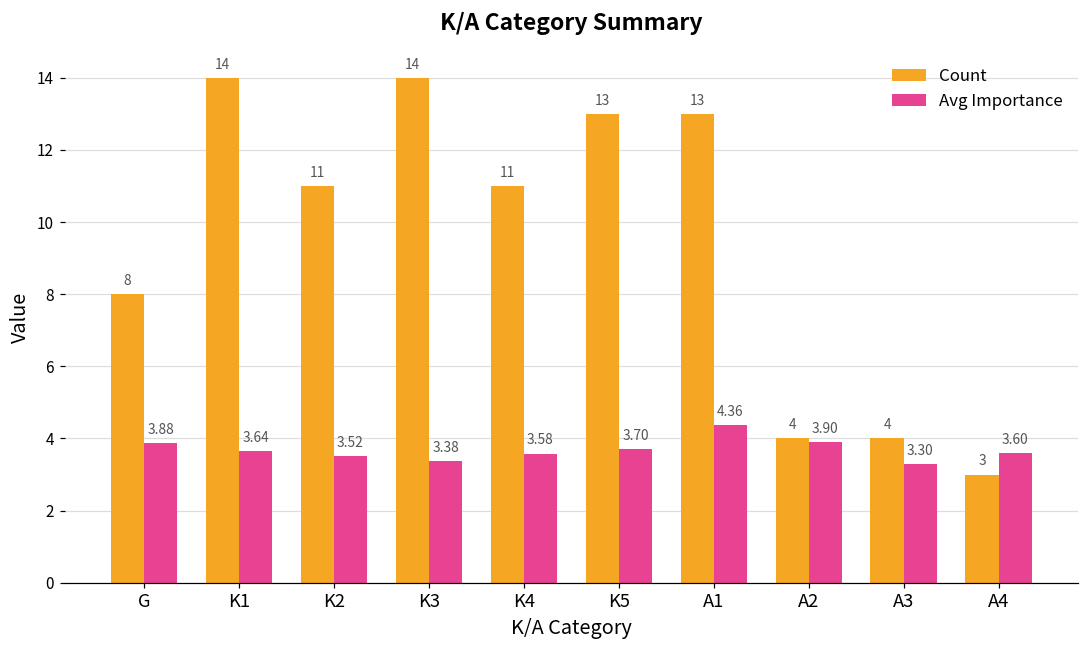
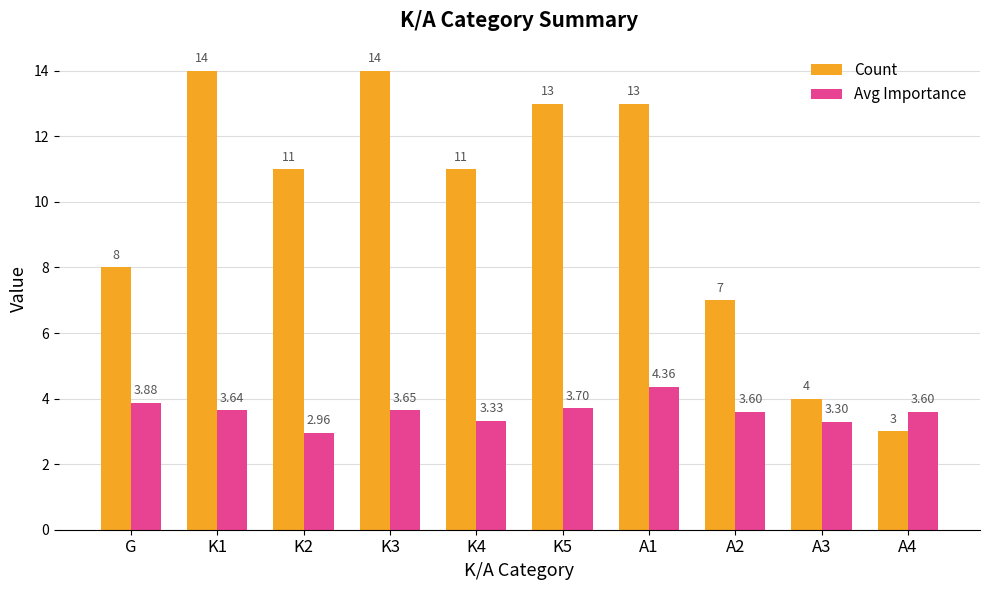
  {
    "Count": {
      "G": 8,
      "K1": 14,
      "K2": 11,
      "K3": 14,
      "K4": 11,
      "K5": 13,
      "A1": 13,
-     "A2": 4,
+     "A2": 7,
      "A3": 4,
      "A4": 3
    },
    "Avg Importance": {
      "G": 3.88,
      "K1": 3.64,
-     "K2": 3.52,
-     "K3": 3.38,
-     "K4": 3.58,
+     "K2": 2.96,
+     "K3": 3.65,
+     "K4": 3.33,
      "K5": 3.70,
      "A1": 4.36,
-     "A2": 3.90,
+     "A2": 3.60,
      "A3": 3.30,
      "A4": 3.60
    }
  }
